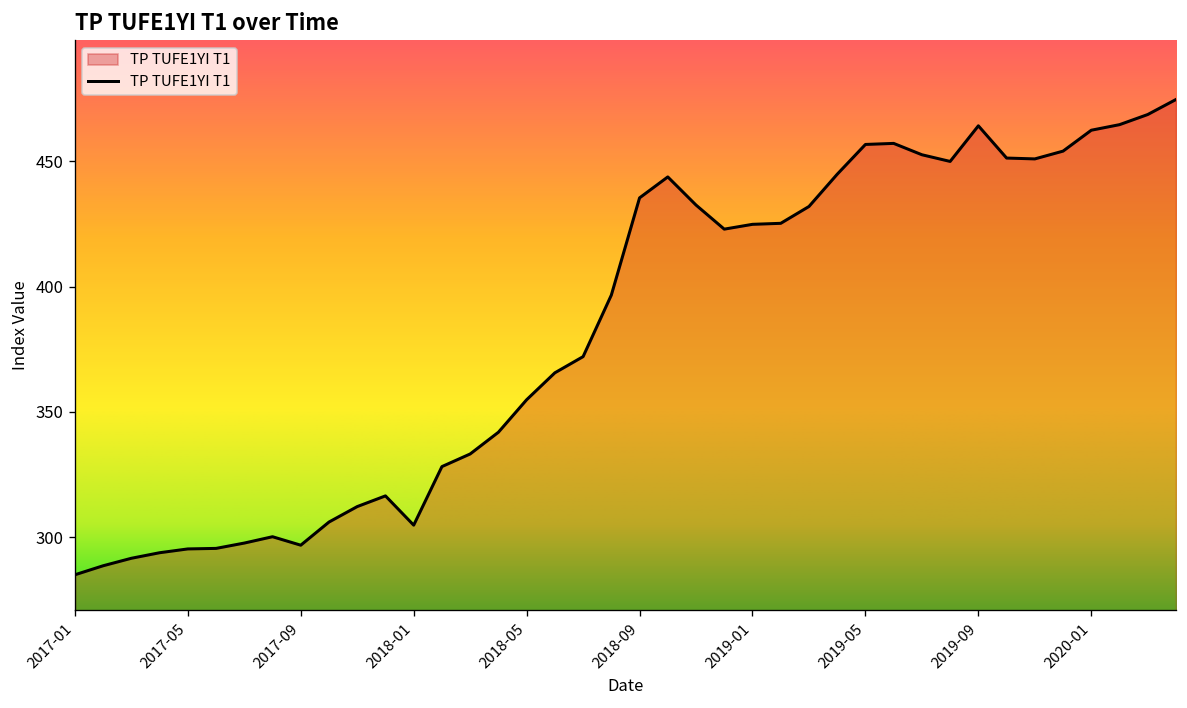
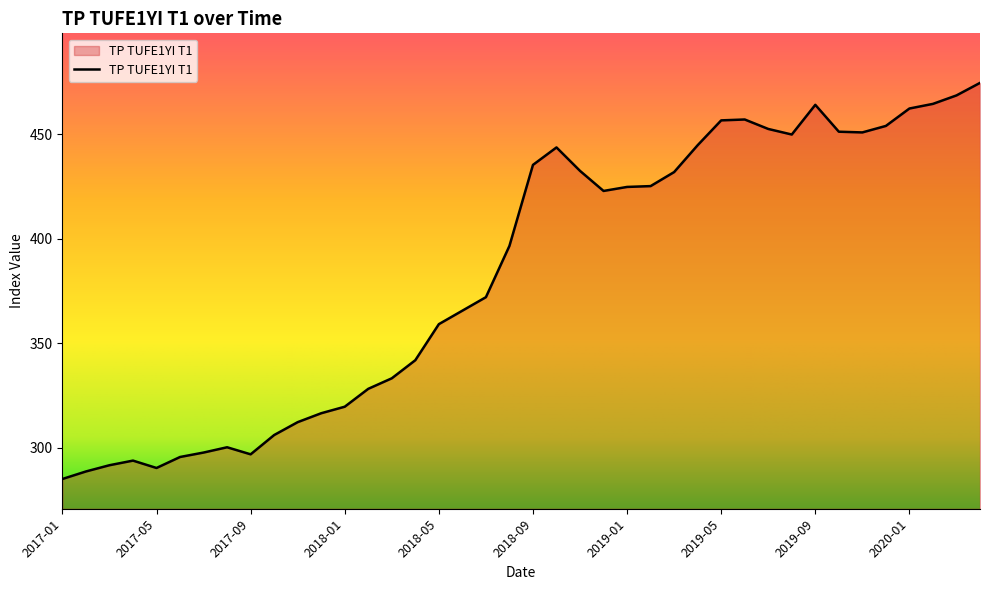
  {
    "2017-01": 285,
-   "2017-05": 295,
+   "2017-05": 290,
    "2017-09": 297,
-   "2018-01": 305,
-   "2018-05": 355,
+   "2018-01": 320,
+   "2018-05": 359,
    "2018-09": 435,
    "2019-01": 425,
    "2019-05": 457,
    "2019-09": 464,
    "2020-01": 462
  }
